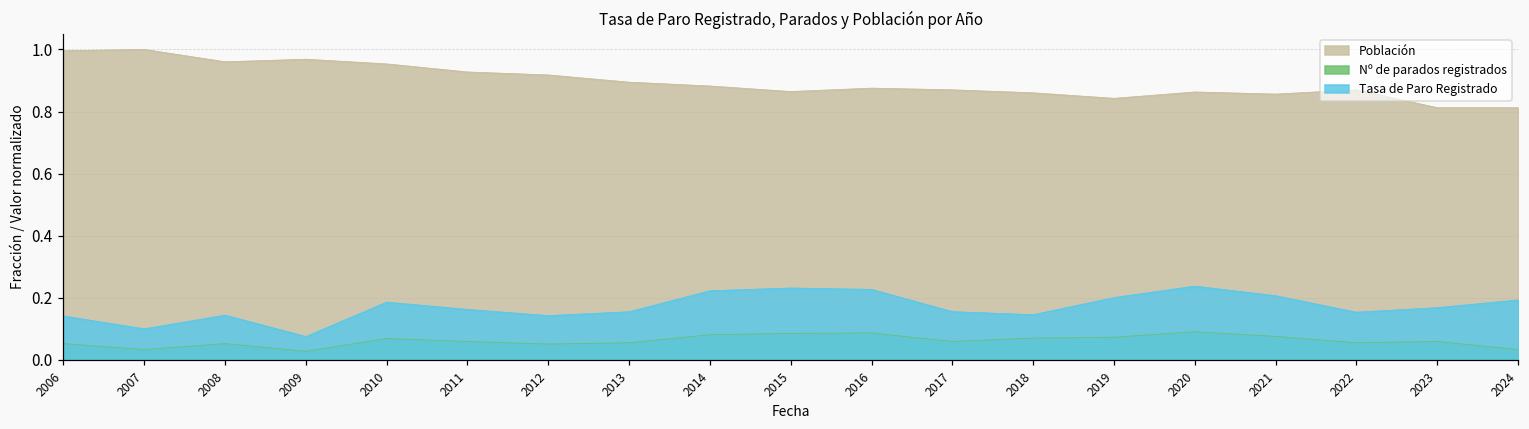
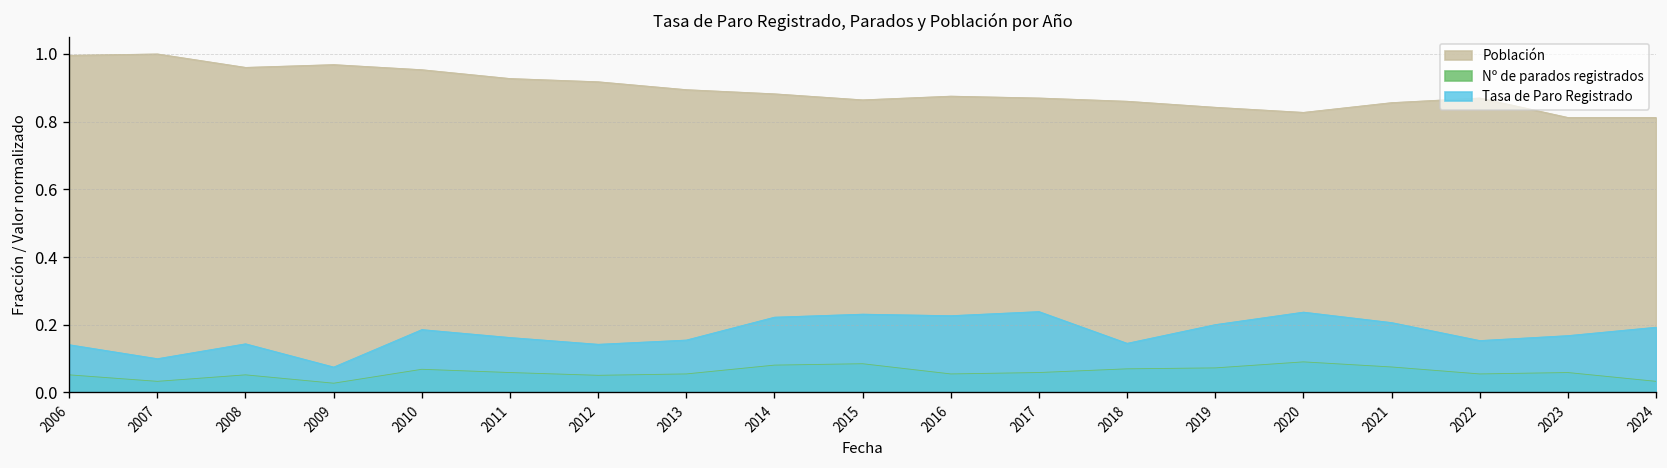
  {
    "Población": {
      "2006": 1.00,
      "2007": 1.00,
      "2008": 0.96,
      "2009": 0.97,
      "2010": 0.95,
      "2011": 0.93,
      "2012": 0.92,
      "2013": 0.89,
      "2014": 0.88,
      "2015": 0.86,
      "2016": 0.88,
      "2017": 0.87,
      "2018": 0.86,
      "2019": 0.84,
-     "2020": 0.86,
+     "2020": 0.83,
      "2021": 0.86,
      "2023": 0.81,
      "2024": 0.81
    },
    "Nº de parados registrados": {
      "2006": 0.05,
      "2007": 0.03,
      "2008": 0.05,
      "2009": 0.03,
      "2010": 0.07,
      "2011": 0.06,
      "2012": 0.05,
      "2013": 0.05,
      "2014": 0.08,
      "2015": 0.08,
-     "2016": 0.09,
+     "2016": 0.05,
      "2017": 0.06,
      "2018": 0.07,
      "2019": 0.07,
      "2020": 0.09,
      "2021": 0.08,
      "2022": 0.05,
      "2023": 0.06,
      "2024": 0.03
    },
    "Tasa de Paro Registrado": {
      "2006": 0.14,
      "2007": 0.10,
      "2008": 0.14,
      "2009": 0.08,
      "2010": 0.19,
      "2011": 0.16,
      "2012": 0.14,
      "2013": 0.15,
      "2014": 0.22,
      "2015": 0.23,
      "2016": 0.23,
-     "2017": 0.16,
+     "2017": 0.24,
      "2018": 0.15,
      "2019": 0.20,
      "2020": 0.24,
      "2021": 0.21,
      "2022": 0.15,
      "2023": 0.17,
      "2024": 0.19
    }
  }
